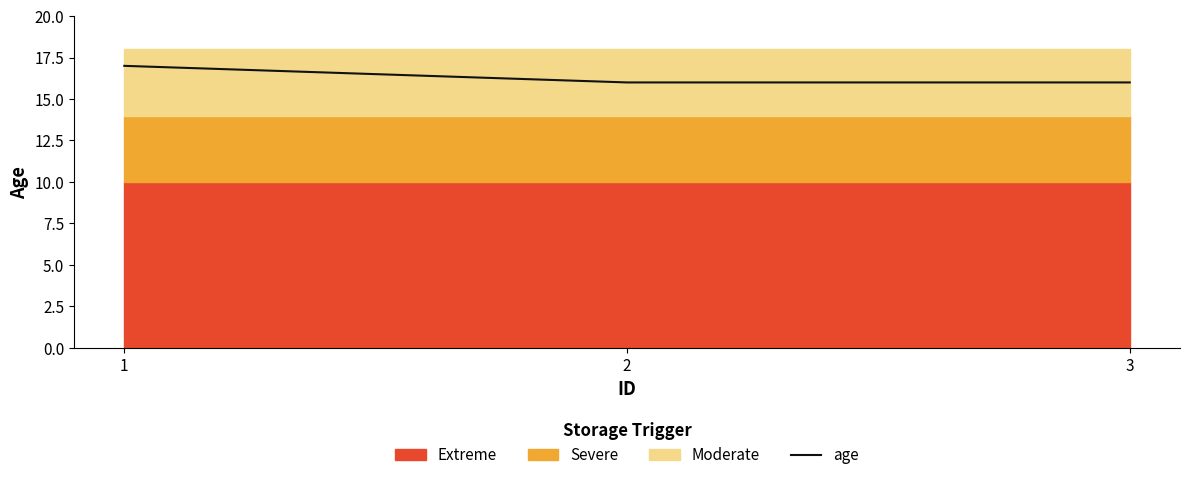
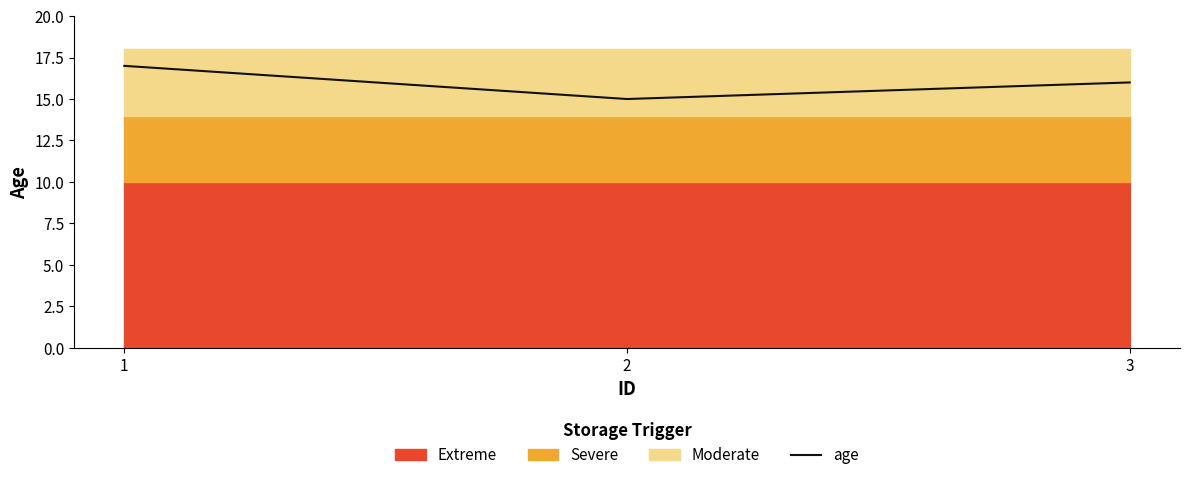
  {
    "age": {
      "1": 17,
-     "2": 16,
+     "2": 15,
      "3": 16
    },
    "Moderate": {
      "1": 4,
      "2": 4,
      "3": 4
    }
  }
